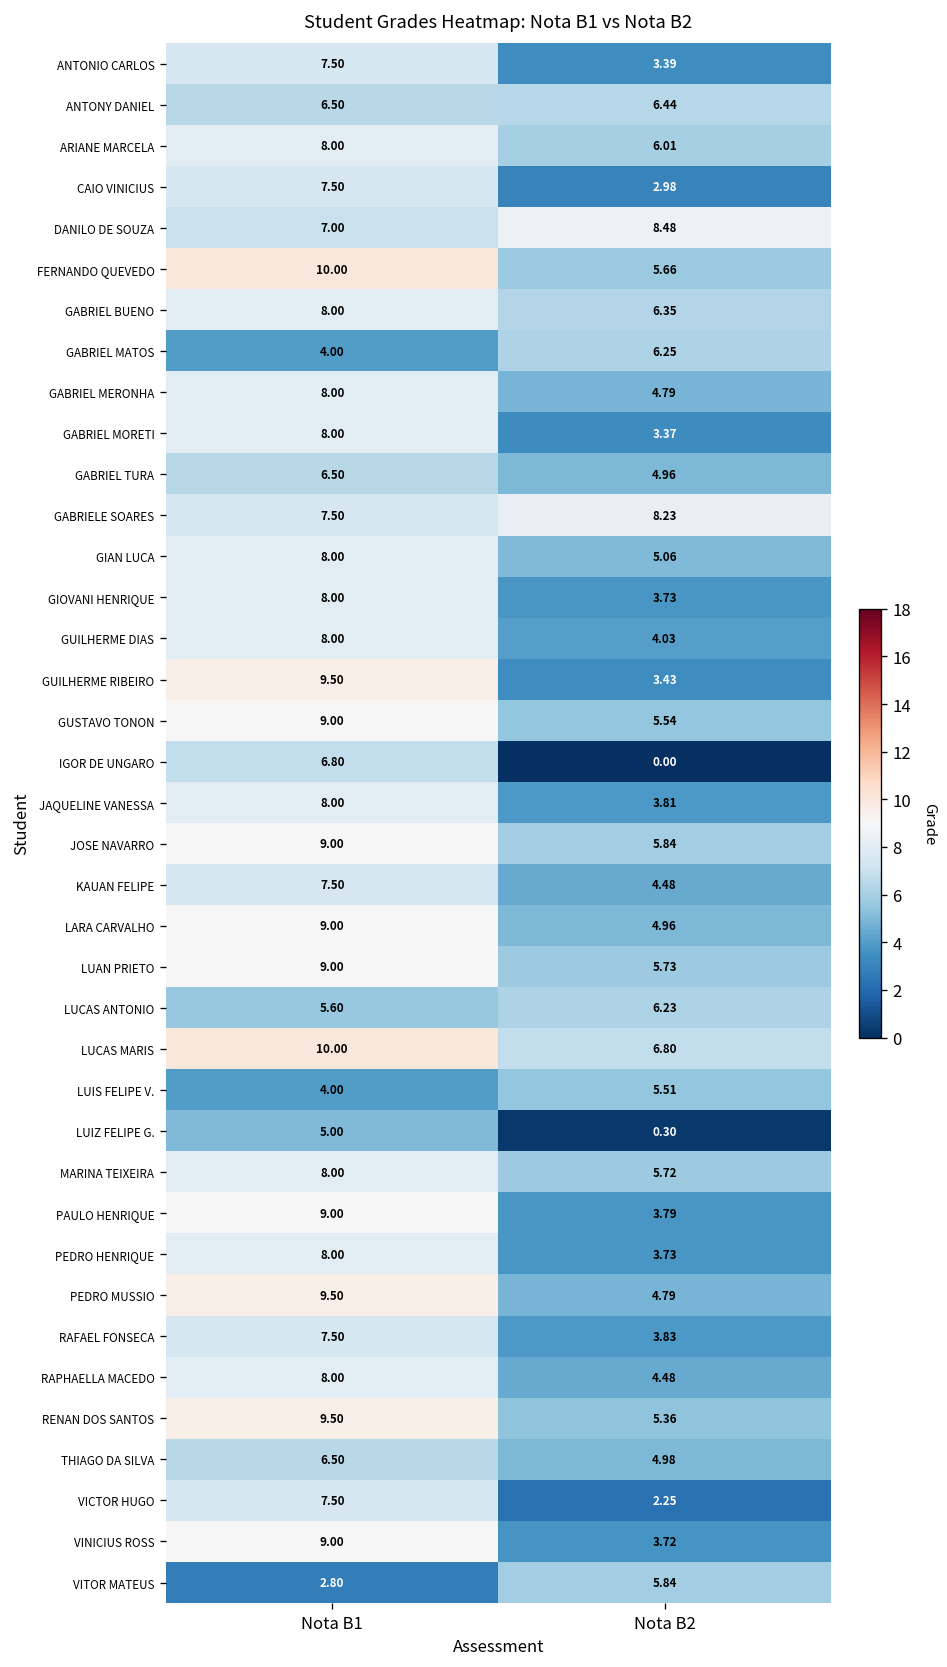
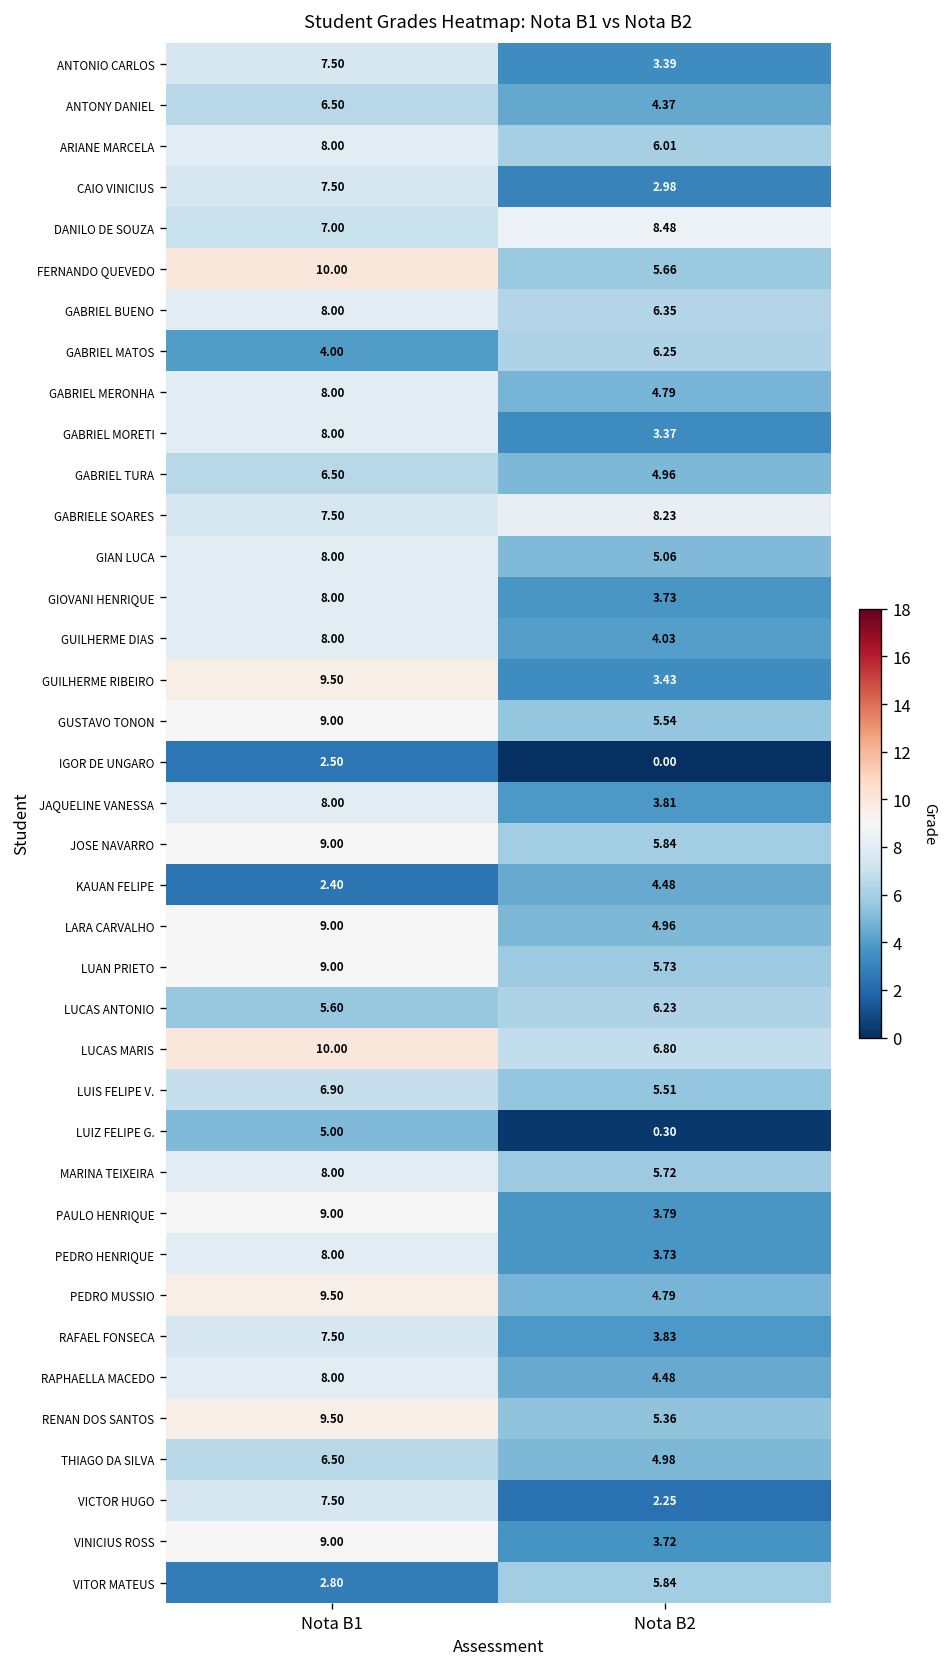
  {
    "ANTONIO CARLOS": {
      "Nota B1": 7.50,
      "Nota B2": 3.39
    },
    "ANTONY DANIEL": {
      "Nota B1": 6.50,
-     "Nota B2": 6.44
+     "Nota B2": 4.37
    },
    "ARIANE MARCELA": {
      "Nota B1": 8.00,
      "Nota B2": 6.01
    },
    "CAIO VINICIUS": {
      "Nota B1": 7.50,
      "Nota B2": 2.98
    },
    "DANILO DE SOUZA": {
      "Nota B1": 7.00,
      "Nota B2": 8.48
    },
    "FERNANDO QUEVEDO": {
      "Nota B1": 10.00,
      "Nota B2": 5.66
    },
    "GABRIEL BUENO": {
      "Nota B1": 8.00,
      "Nota B2": 6.35
    },
    "GABRIEL MATOS": {
      "Nota B1": 4.00,
      "Nota B2": 6.25
    },
    "GABRIEL MERONHA": {
      "Nota B1": 8.00,
      "Nota B2": 4.79
    },
    "GABRIEL MORETI": {
      "Nota B1": 8.00,
      "Nota B2": 3.37
    },
    "GABRIEL TURA": {
      "Nota B1": 6.50,
      "Nota B2": 4.96
    },
    "GABRIELE SOARES": {
      "Nota B1": 7.50,
      "Nota B2": 8.23
    },
    "GIAN LUCA": {
      "Nota B1": 8.00,
      "Nota B2": 5.06
    },
    "GIOVANI HENRIQUE": {
      "Nota B1": 8.00,
      "Nota B2": 3.73
    },
    "GUILHERME DIAS": {
      "Nota B1": 8.00,
      "Nota B2": 4.03
    },
    "GUILHERME RIBEIRO": {
      "Nota B1": 9.50,
      "Nota B2": 3.43
    },
    "GUSTAVO TONON": {
      "Nota B1": 9.00,
      "Nota B2": 5.54
    },
    "IGOR DE UNGARO": {
-     "Nota B1": 6.80,
+     "Nota B1": 2.50,
      "Nota B2": 0.00
    },
    "JAQUELINE VANESSA": {
      "Nota B1": 8.00,
      "Nota B2": 3.81
    },
    "JOSE NAVARRO": {
      "Nota B1": 9.00,
      "Nota B2": 5.84
    },
    "KAUAN FELIPE": {
-     "Nota B1": 7.50,
+     "Nota B1": 2.40,
      "Nota B2": 4.48
    },
    "LARA CARVALHO": {
      "Nota B1": 9.00,
      "Nota B2": 4.96
    },
    "LUAN PRIETO": {
      "Nota B1": 9.00,
      "Nota B2": 5.73
    },
    "LUCAS ANTONIO": {
      "Nota B1": 5.60,
      "Nota B2": 6.23
    },
    "LUCAS MARIS": {
      "Nota B1": 10.00,
      "Nota B2": 6.80
    },
    "LUIS FELIPE V.": {
-     "Nota B1": 4.00,
+     "Nota B1": 6.90,
      "Nota B2": 5.51
    },
    "LUIZ FELIPE G.": {
      "Nota B1": 5.00,
      "Nota B2": 0.30
    },
    "MARINA TEIXEIRA": {
      "Nota B1": 8.00,
      "Nota B2": 5.72
    },
    "PAULO HENRIQUE": {
      "Nota B1": 9.00,
      "Nota B2": 3.79
    },
    "PEDRO HENRIQUE": {
      "Nota B1": 8.00,
      "Nota B2": 3.73
    },
    "PEDRO MUSSIO": {
      "Nota B1": 9.50,
      "Nota B2": 4.79
    },
    "RAFAEL FONSECA": {
      "Nota B1": 7.50,
      "Nota B2": 3.83
    },
    "RAPHAELLA MACEDO": {
      "Nota B1": 8.00,
      "Nota B2": 4.48
    },
    "RENAN DOS SANTOS": {
      "Nota B1": 9.50,
      "Nota B2": 5.36
    },
    "THIAGO DA SILVA": {
      "Nota B1": 6.50,
      "Nota B2": 4.98
    },
    "VICTOR HUGO": {
      "Nota B1": 7.50,
      "Nota B2": 2.25
    },
    "VINICIUS ROSS": {
      "Nota B1": 9.00,
      "Nota B2": 3.72
    },
    "VITOR MATEUS": {
      "Nota B1": 2.80,
      "Nota B2": 5.84
    }
  }
